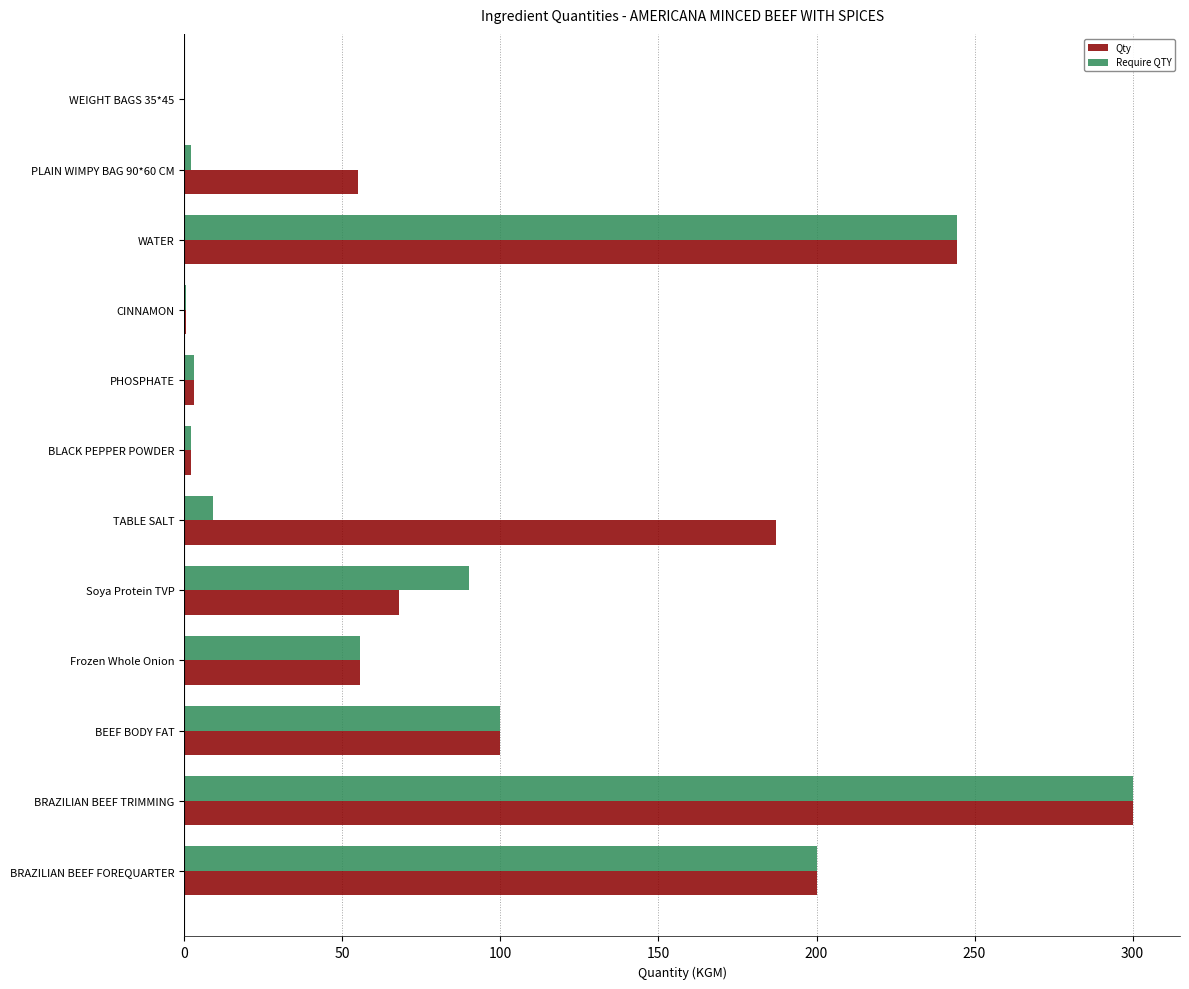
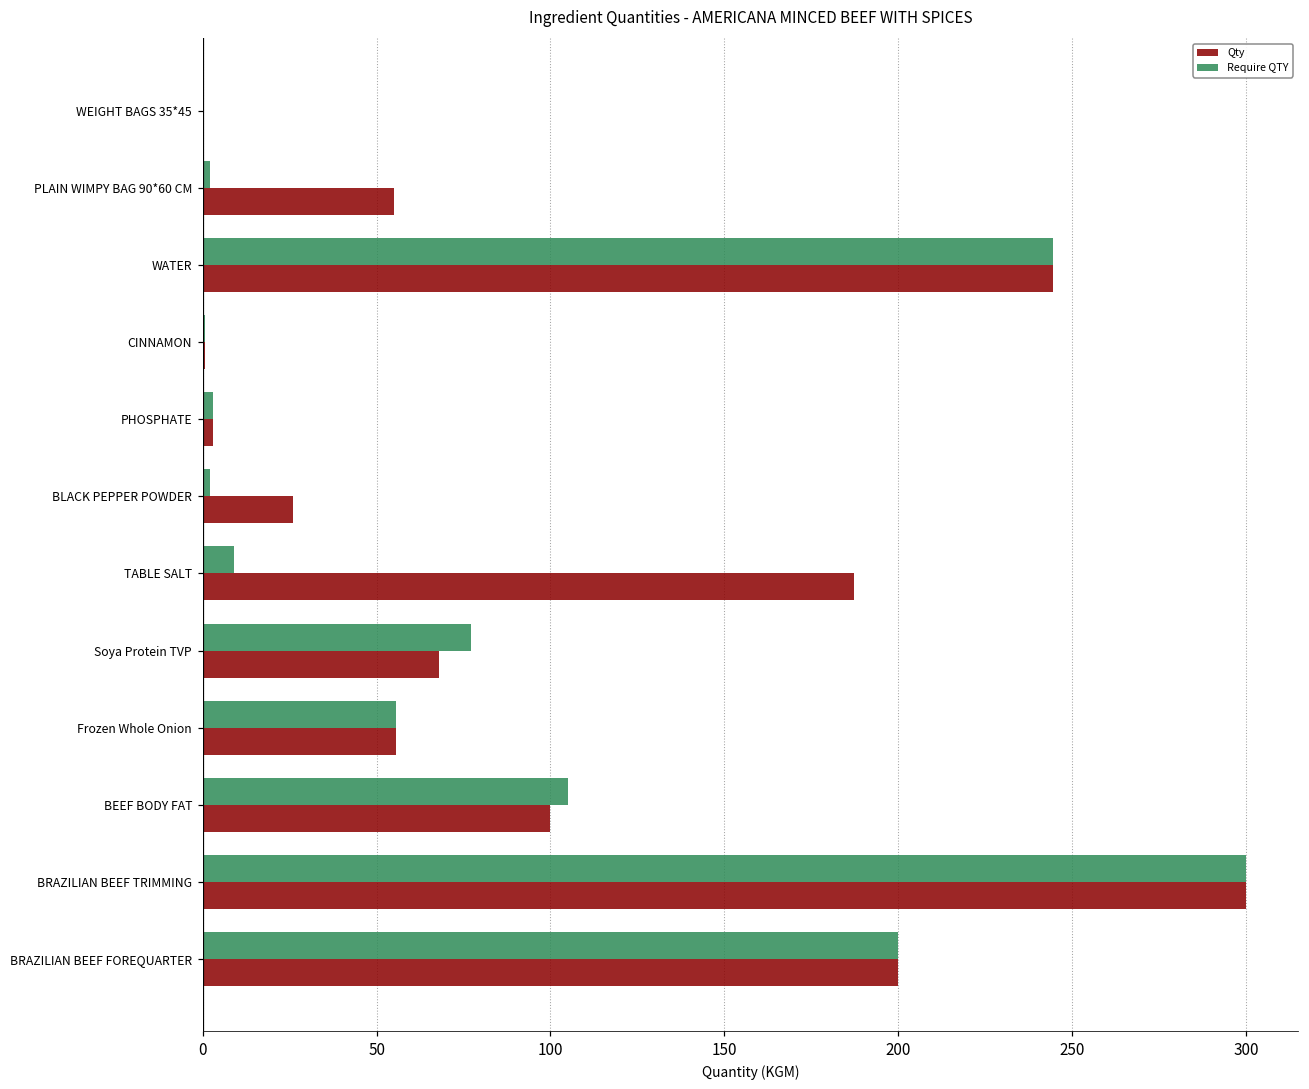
  {
    "Qty": {
      "PLAIN WIMPY BAG 90*60 CM": 55,
      "WATER": 245,
      "PHOSPHATE": 3,
-     "BLACK PEPPER POWDER": 2,
+     "BLACK PEPPER POWDER": 26,
      "TABLE SALT": 187,
      "Soya Protein TVP": 68,
      "Frozen Whole Onion": 56,
      "BEEF BODY FAT": 100,
      "BRAZILIAN BEEF TRIMMING": 300,
      "BRAZILIAN BEEF FOREQUARTER": 200
    },
    "Require QTY": {
      "PLAIN WIMPY BAG 90*60 CM": 2,
      "WATER": 245,
      "PHOSPHATE": 3,
      "BLACK PEPPER POWDER": 2,
      "TABLE SALT": 9,
-     "Soya Protein TVP": 90,
+     "Soya Protein TVP": 77,
      "Frozen Whole Onion": 56,
-     "BEEF BODY FAT": 100,
+     "BEEF BODY FAT": 105,
      "BRAZILIAN BEEF TRIMMING": 300,
      "BRAZILIAN BEEF FOREQUARTER": 200
    }
  }
